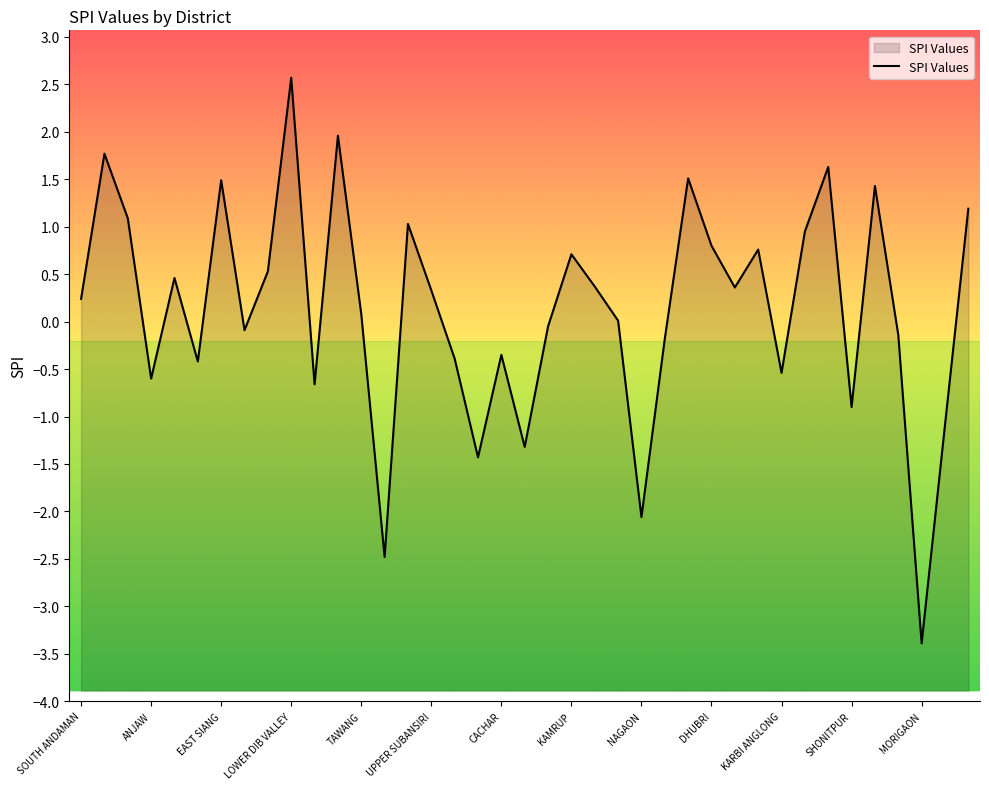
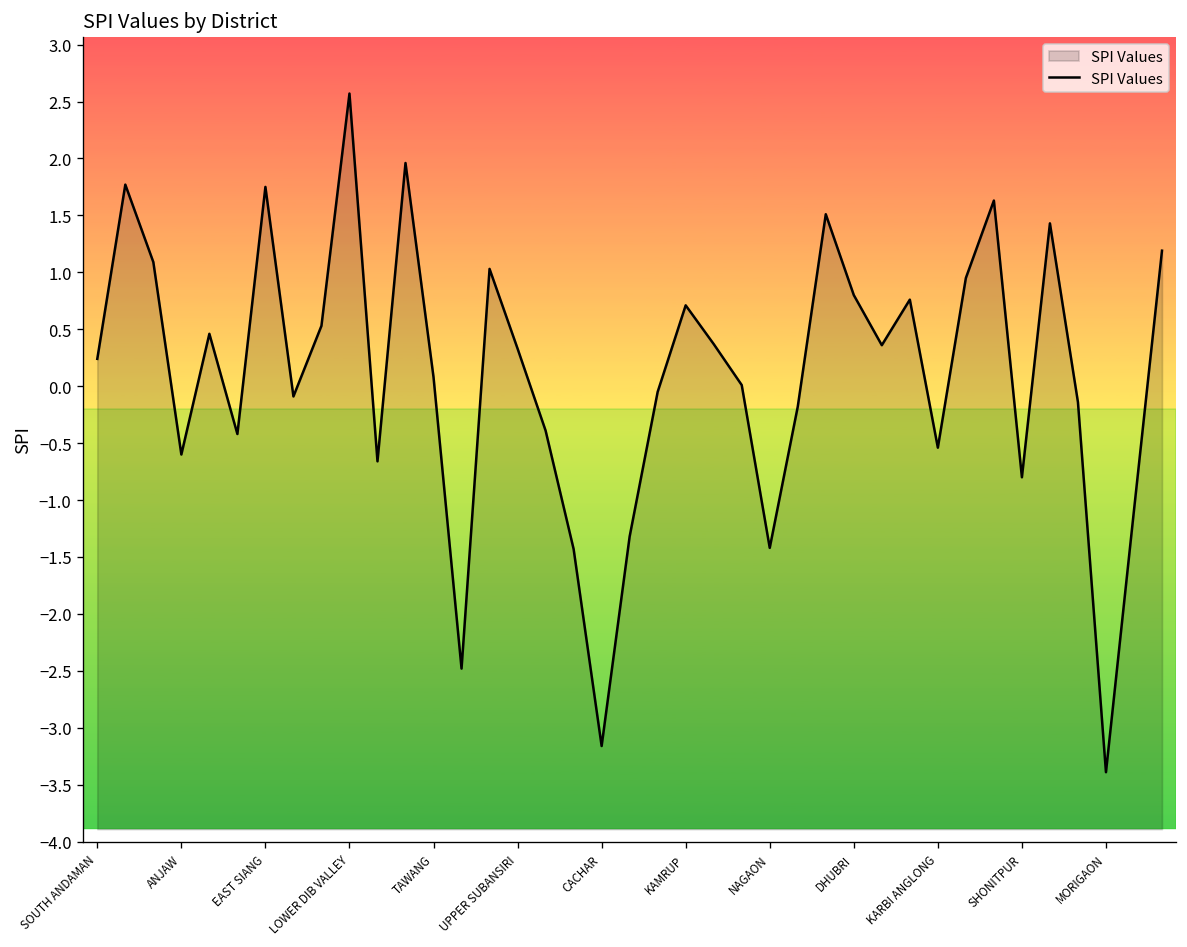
  {
    "SOUTH ANDAMAN": 0.2,
    "ANJAW": -0.6,
-   "EAST SIANG": 1.5,
+   "EAST SIANG": 1.8,
    "LOWER DIB VALLEY": 2.6,
    "TAWANG": 0.1,
    "UPPER SUBANSIRI": 0.3,
-   "CACHAR": -0.4,
+   "CACHAR": -3.2,
    "KAMRUP": 0.7,
-   "NAGAON": -2.1,
+   "NAGAON": -1.4,
    "DHUBRI": 0.8,
    "KARBI ANGLONG": -0.5,
-   "SHONITPUR": -0.9,
+   "SHONITPUR": -0.8,
    "MORIGAON": -3.4
  }
